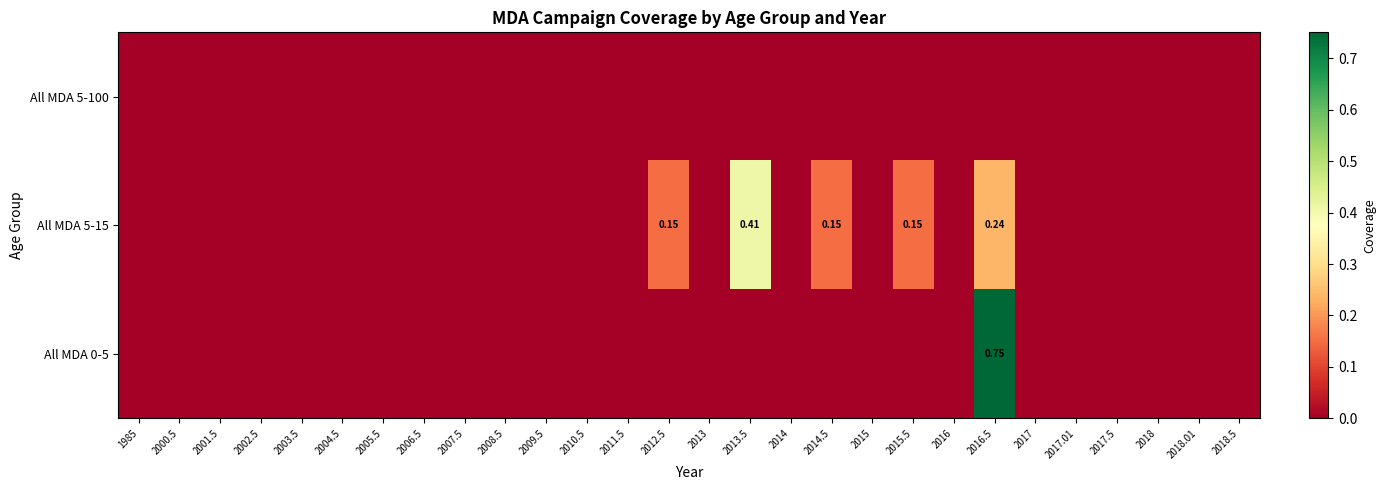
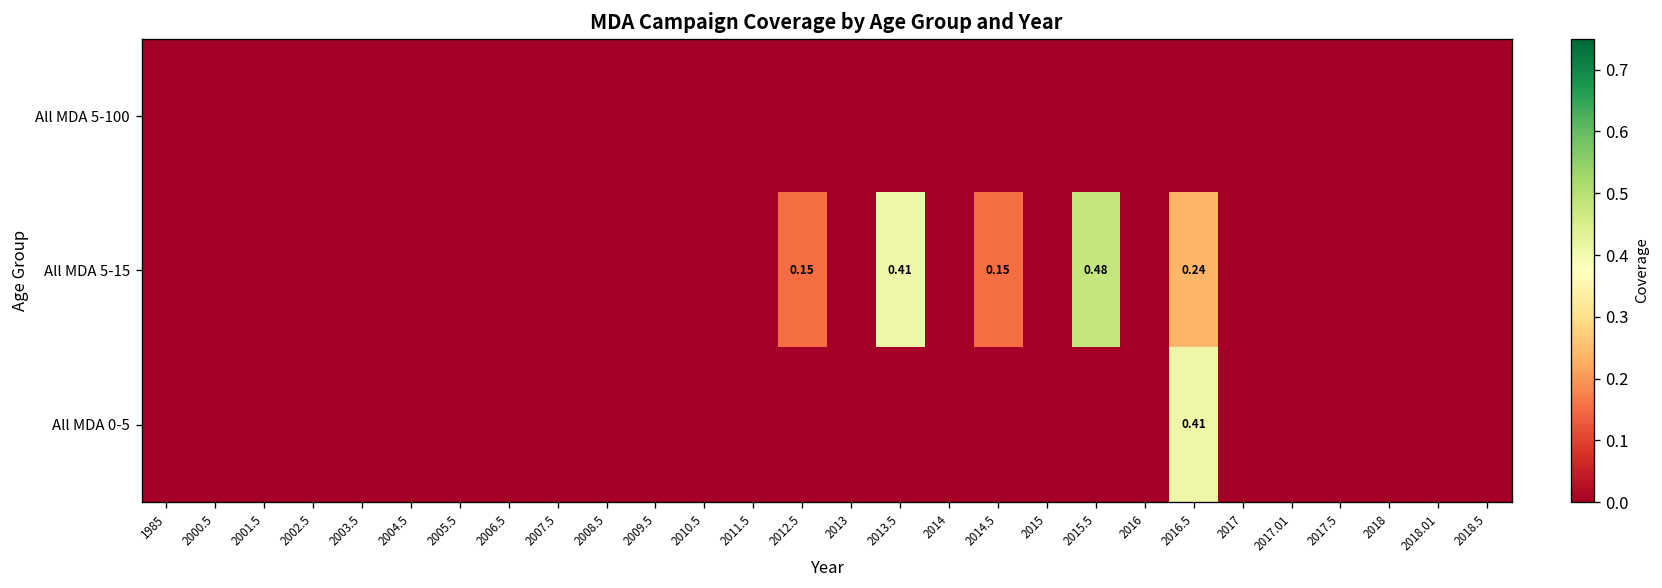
  {
    "All MDA 5-15": {
      "2012.5": 0.15,
      "2013.5": 0.41,
      "2014.5": 0.15,
-     "2015.5": 0.15,
+     "2015.5": 0.48,
      "2016.5": 0.24
    },
    "All MDA 0-5": {
-     "2016.5": 0.75
+     "2016.5": 0.41
    }
  }
